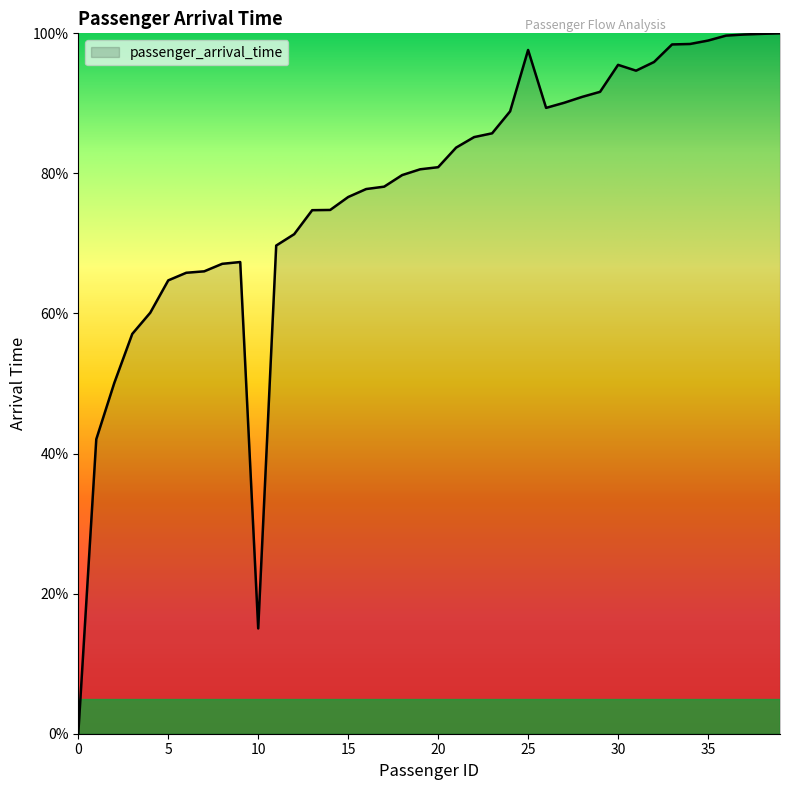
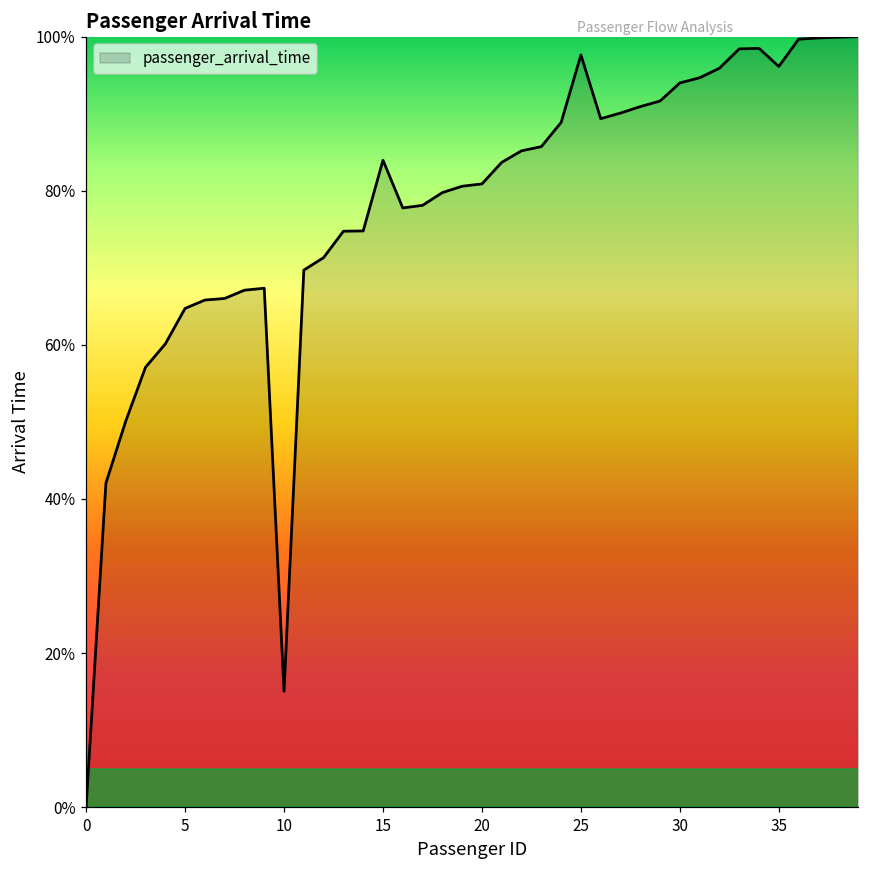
  {
    "5": "65%",
    "10": "15%",
-   "15": "77%",
+   "15": "84%",
    "20": "81%",
    "25": "98%",
-   "30": "96%",
-   "35": "99%"
+   "30": "94%",
+   "35": "96%"
  }
